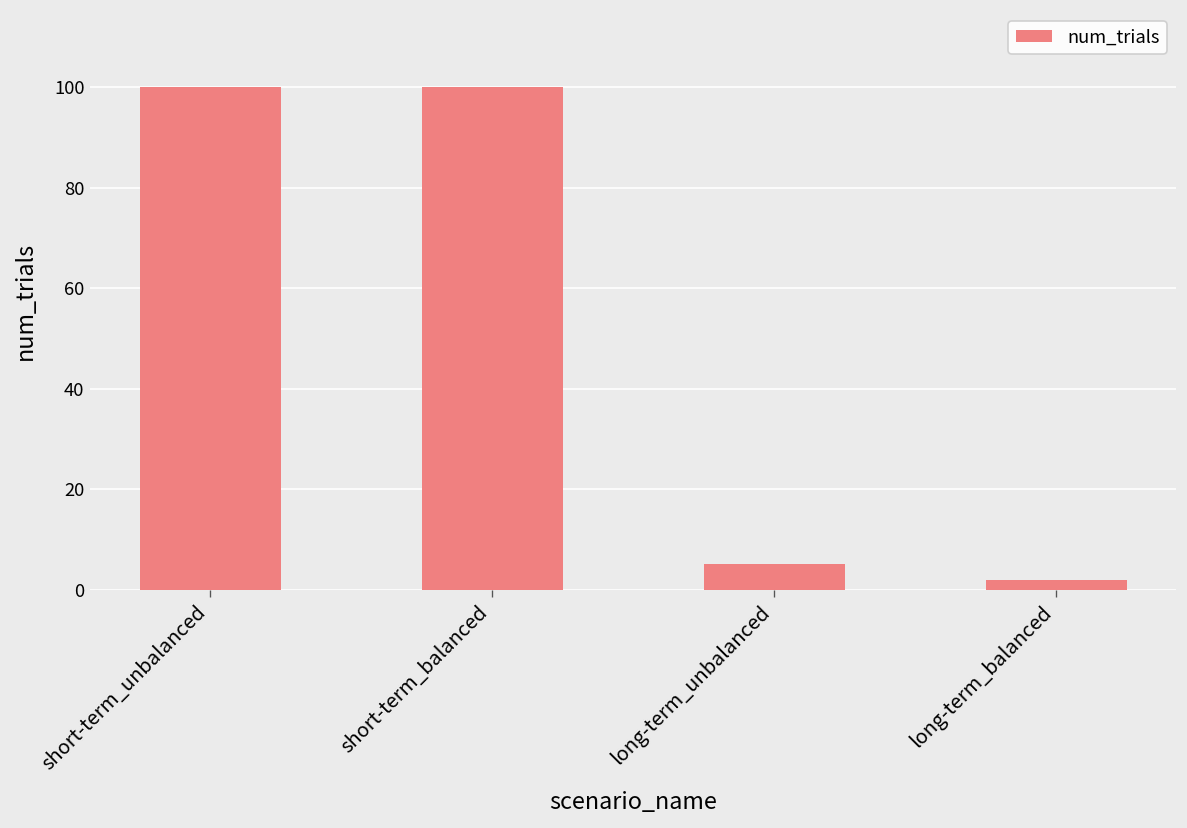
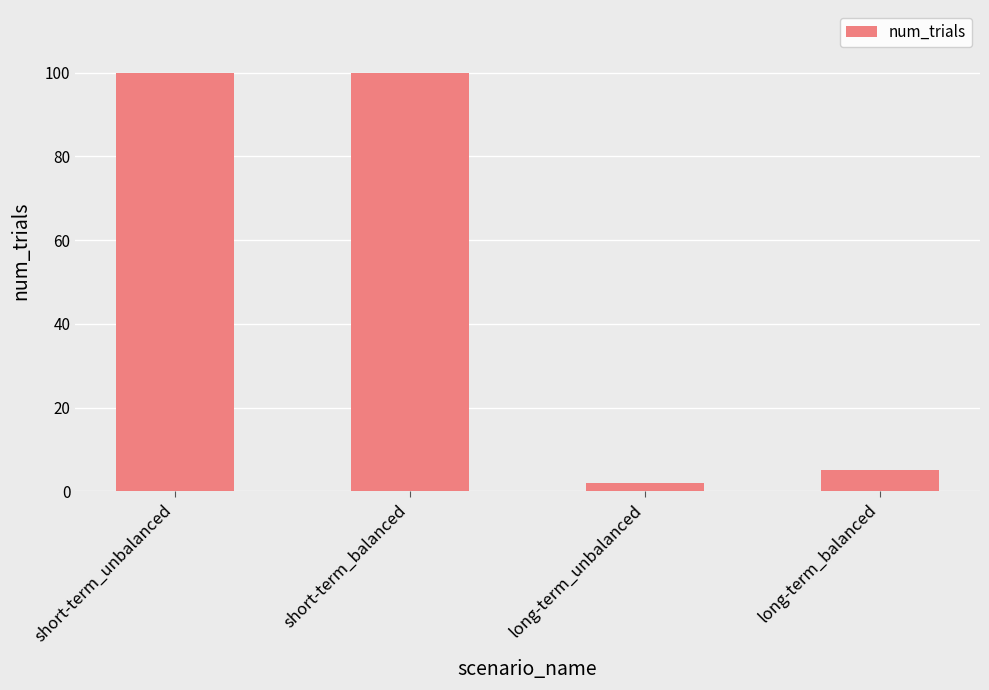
  {
    "short-term_unbalanced": 100,
    "short-term_balanced": 100,
-   "long-term_unbalanced": 5,
-   "long-term_balanced": 2
+   "long-term_unbalanced": 2,
+   "long-term_balanced": 5
  }
